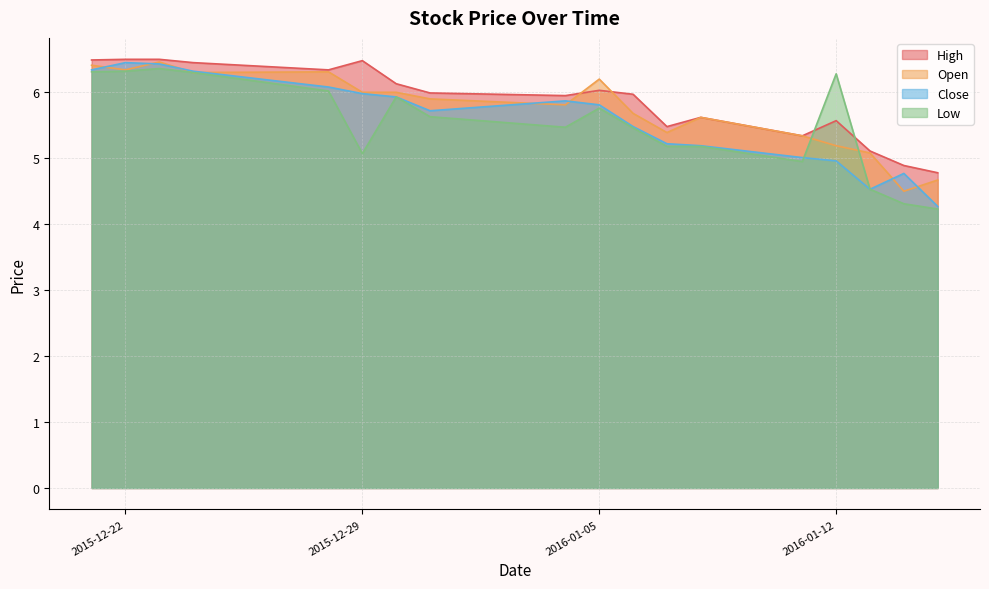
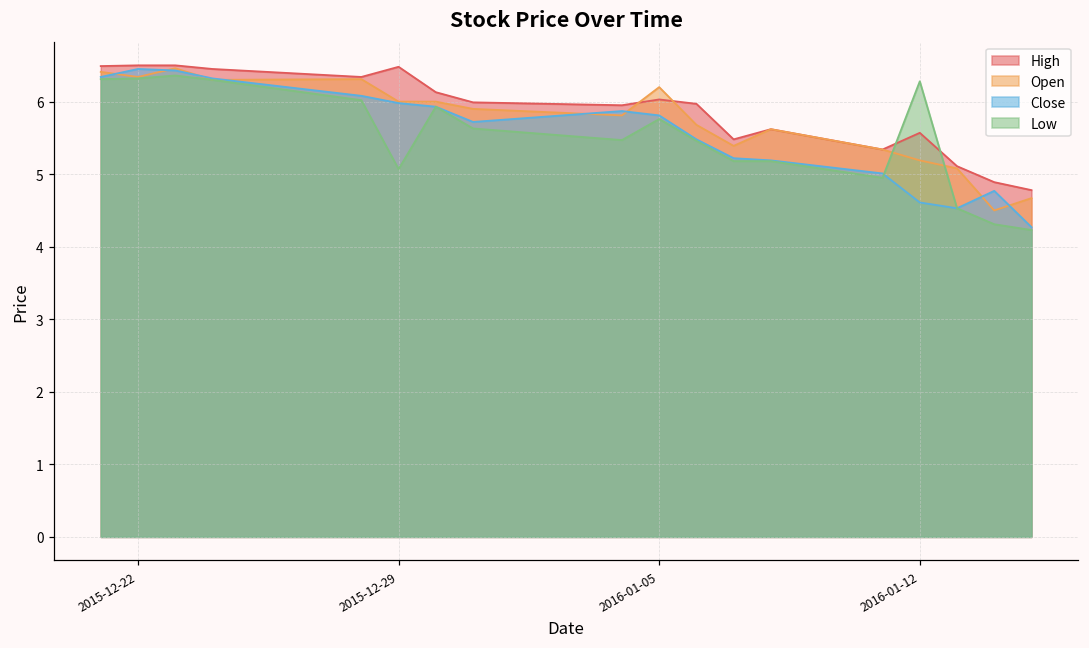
  {
    "High": {
      "2015-12-22": 6.5,
      "2015-12-29": 6.5,
      "2016-01-05": 6.0,
      "2016-01-12": 5.6
    },
    "Open": {
      "2016-01-05": 6.2,
      "2016-01-12": 5.2
    },
    "Close": {
      "2015-12-22": 6.5,
      "2016-01-05": 5.8,
-     "2016-01-12": 5.0
+     "2016-01-12": 4.6
    },
    "Low": {
      "2015-12-29": 5.1,
      "2016-01-05": 5.8,
      "2016-01-12": 6.3
    }
  }
